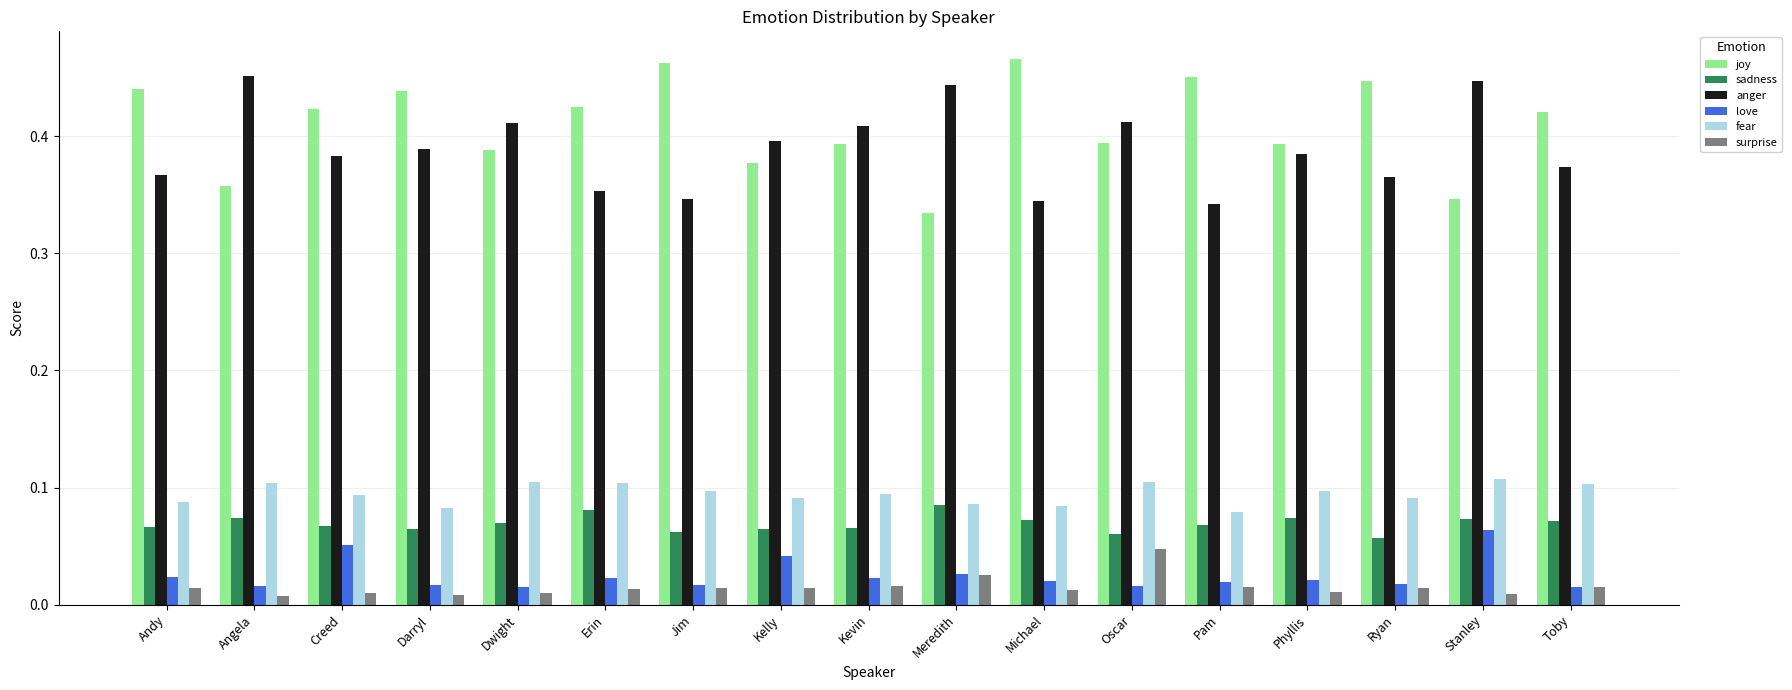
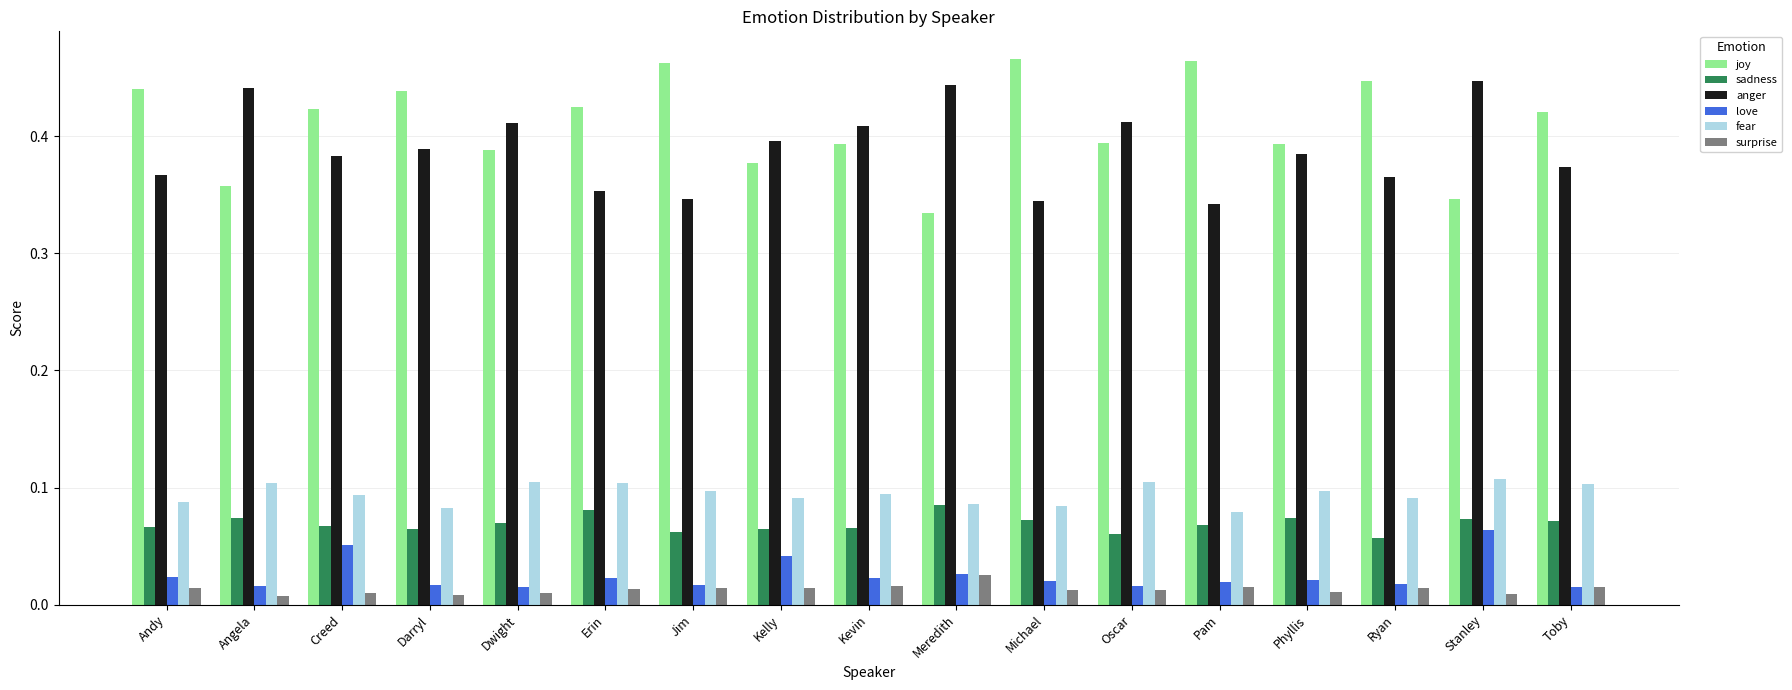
  {
    "joy": {
      "Andy": 0.441,
      "Angela": 0.358,
      "Creed": 0.424,
      "Darryl": 0.439,
      "Dwight": 0.389,
      "Erin": 0.425,
      "Jim": 0.463,
      "Kelly": 0.377,
      "Kevin": 0.394,
      "Meredith": 0.334,
      "Michael": 0.466,
      "Oscar": 0.395,
-     "Pam": 0.451,
+     "Pam": 0.464,
      "Phyllis": 0.394,
      "Ryan": 0.447,
      "Stanley": 0.347,
      "Toby": 0.421
    },
    "sadness": {
      "Andy": 0.066,
      "Angela": 0.074,
      "Creed": 0.067,
      "Darryl": 0.065,
      "Dwight": 0.070,
      "Erin": 0.081,
      "Jim": 0.062,
      "Kelly": 0.064,
      "Kevin": 0.065,
      "Meredith": 0.085,
      "Michael": 0.072,
      "Oscar": 0.061,
      "Pam": 0.068,
      "Phyllis": 0.074,
      "Ryan": 0.057,
      "Stanley": 0.073,
      "Toby": 0.071
    },
    "anger": {
      "Andy": 0.367,
-     "Angela": 0.452,
+     "Angela": 0.441,
      "Creed": 0.383,
      "Darryl": 0.389,
      "Dwight": 0.412,
      "Erin": 0.354,
      "Jim": 0.347,
      "Kelly": 0.396,
      "Kevin": 0.409,
      "Meredith": 0.444,
      "Michael": 0.345,
      "Oscar": 0.412,
      "Pam": 0.343,
      "Phyllis": 0.385,
      "Ryan": 0.366,
      "Stanley": 0.448,
      "Toby": 0.374
    },
    "love": {
      "Andy": 0.024,
      "Angela": 0.016,
      "Creed": 0.051,
      "Darryl": 0.016,
      "Dwight": 0.015,
      "Erin": 0.023,
      "Jim": 0.016,
      "Kelly": 0.041,
      "Kevin": 0.022,
      "Meredith": 0.026,
      "Michael": 0.020,
      "Oscar": 0.015,
      "Pam": 0.019,
      "Phyllis": 0.021,
      "Ryan": 0.017,
      "Stanley": 0.063,
      "Toby": 0.015
    },
    "fear": {
      "Andy": 0.088,
      "Angela": 0.104,
      "Creed": 0.094,
      "Darryl": 0.083,
      "Dwight": 0.105,
      "Erin": 0.104,
      "Jim": 0.097,
      "Kelly": 0.091,
      "Kevin": 0.094,
      "Meredith": 0.086,
      "Michael": 0.084,
      "Oscar": 0.105,
      "Pam": 0.079,
      "Phyllis": 0.097,
      "Ryan": 0.091,
      "Stanley": 0.108,
      "Toby": 0.103
    },
    "surprise": {
      "Andy": 0.014,
      "Angela": 0.007,
      "Creed": 0.010,
      "Darryl": 0.008,
      "Dwight": 0.010,
      "Erin": 0.013,
      "Jim": 0.014,
      "Kelly": 0.014,
      "Kevin": 0.016,
      "Meredith": 0.025,
      "Michael": 0.012,
-     "Oscar": 0.048,
+     "Oscar": 0.012,
      "Pam": 0.015,
      "Phyllis": 0.010,
      "Ryan": 0.014,
      "Stanley": 0.009,
      "Toby": 0.015
    }
  }
